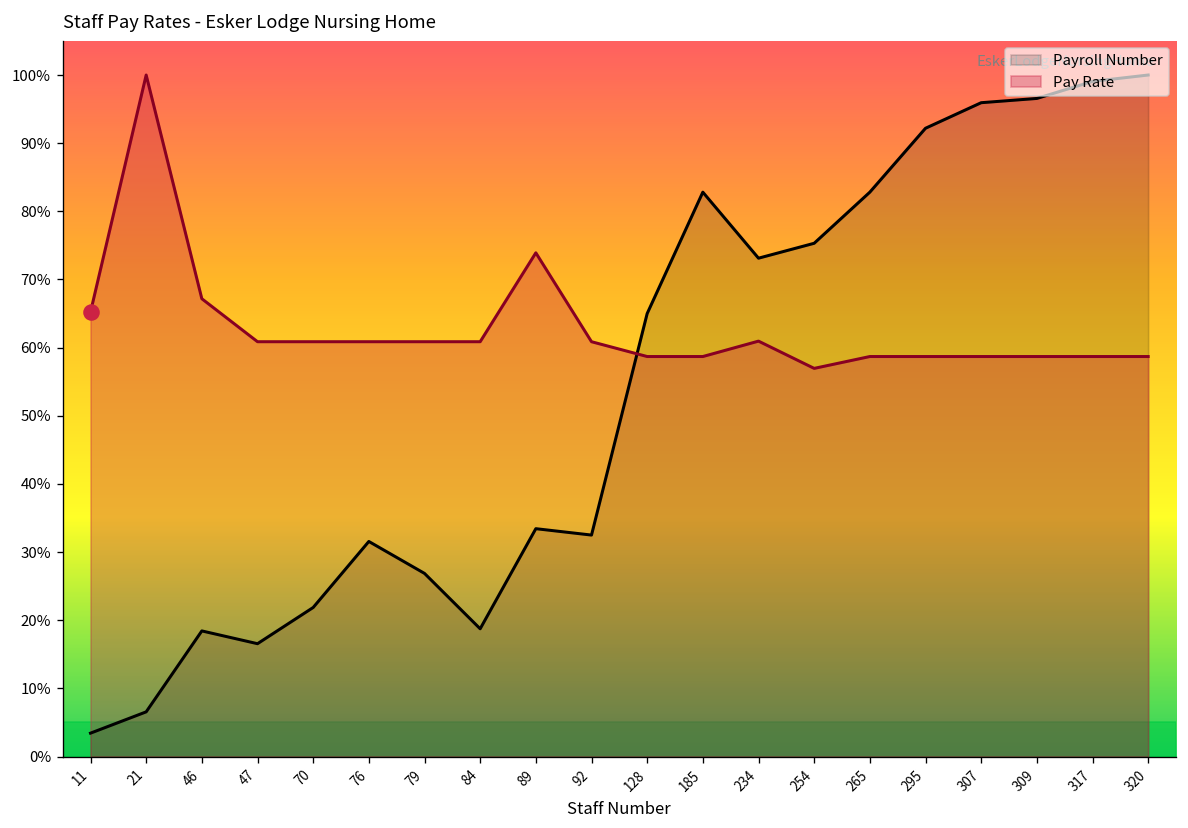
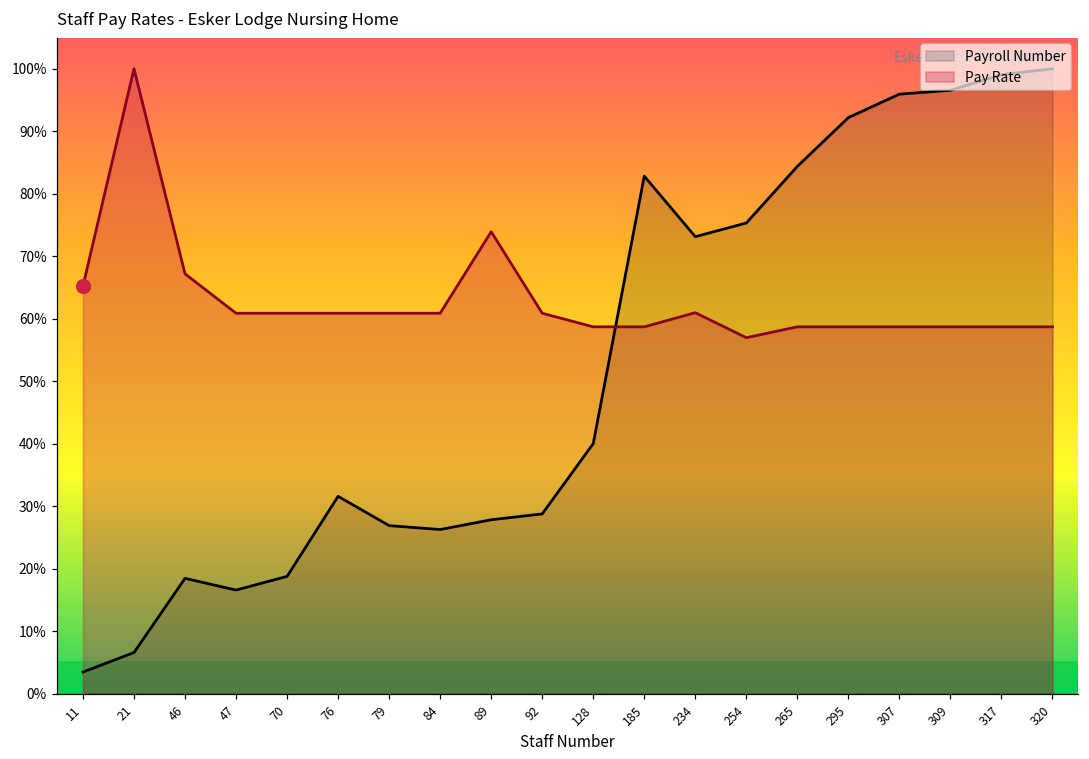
  {
    "Payroll Number": {
      "21": "7%",
      "46": "18%",
      "47": "17%",
-     "70": "22%",
+     "70": "19%",
      "76": "32%",
      "79": "27%",
-     "84": "19%",
-     "89": "33%",
-     "92": "33%",
-     "128": "65%",
+     "84": "26%",
+     "89": "28%",
+     "92": "29%",
+     "128": "40%",
      "185": "83%",
      "234": "73%",
      "254": "75%",
-     "265": "83%",
+     "265": "84%",
      "295": "92%",
      "307": "96%"
    }
  }
